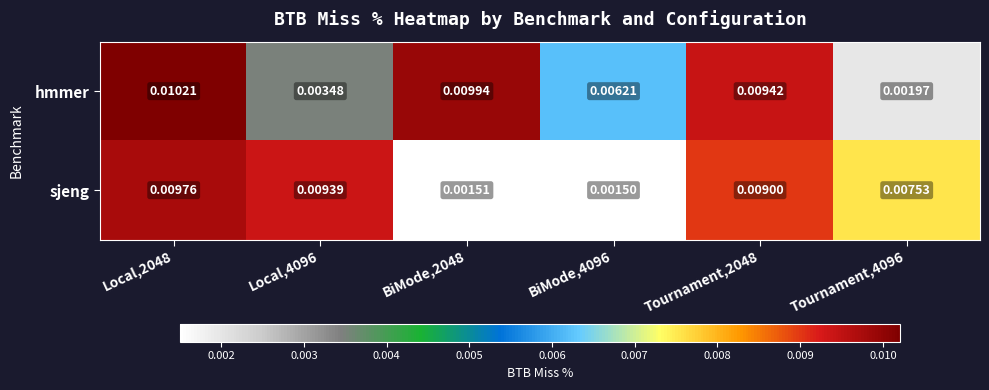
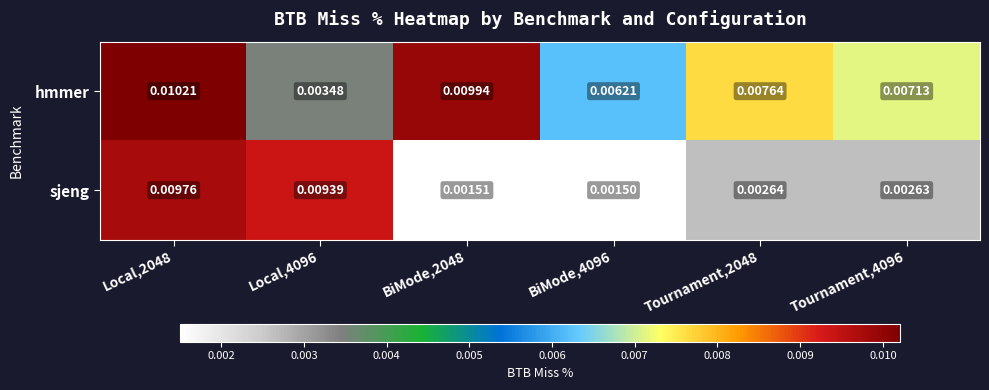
  {
    "hmmer": {
-     "Tournament,2048": 0.00942,
-     "Tournament,4096": 0.00197
+     "Tournament,2048": 0.00764,
+     "Tournament,4096": 0.00713
    },
    "sjeng": {
-     "Tournament,2048": 0.00900,
-     "Tournament,4096": 0.00753
+     "Tournament,2048": 0.00264,
+     "Tournament,4096": 0.00263
    }
  }
